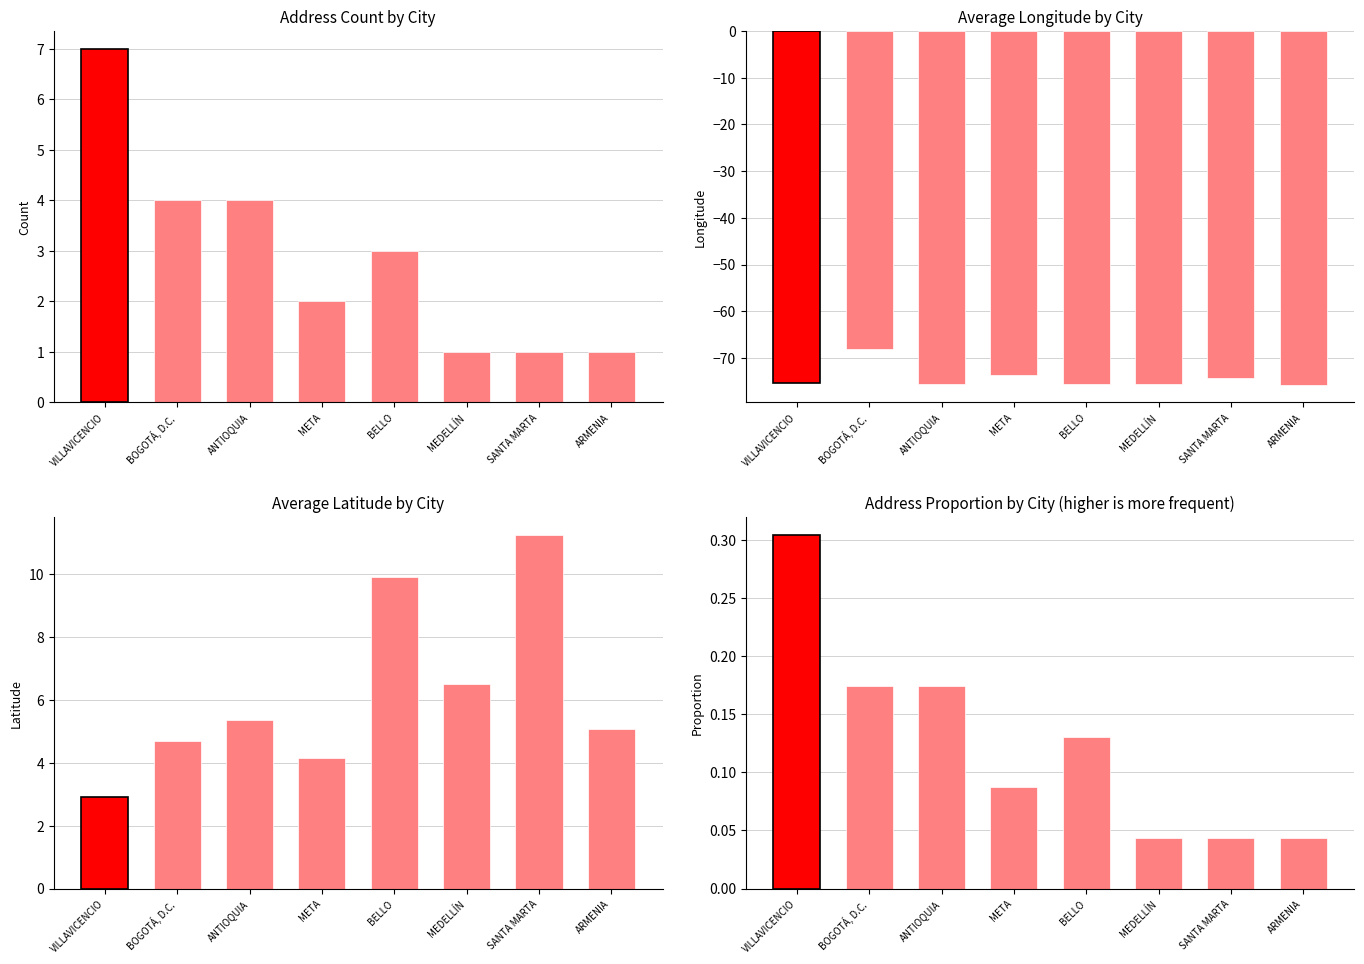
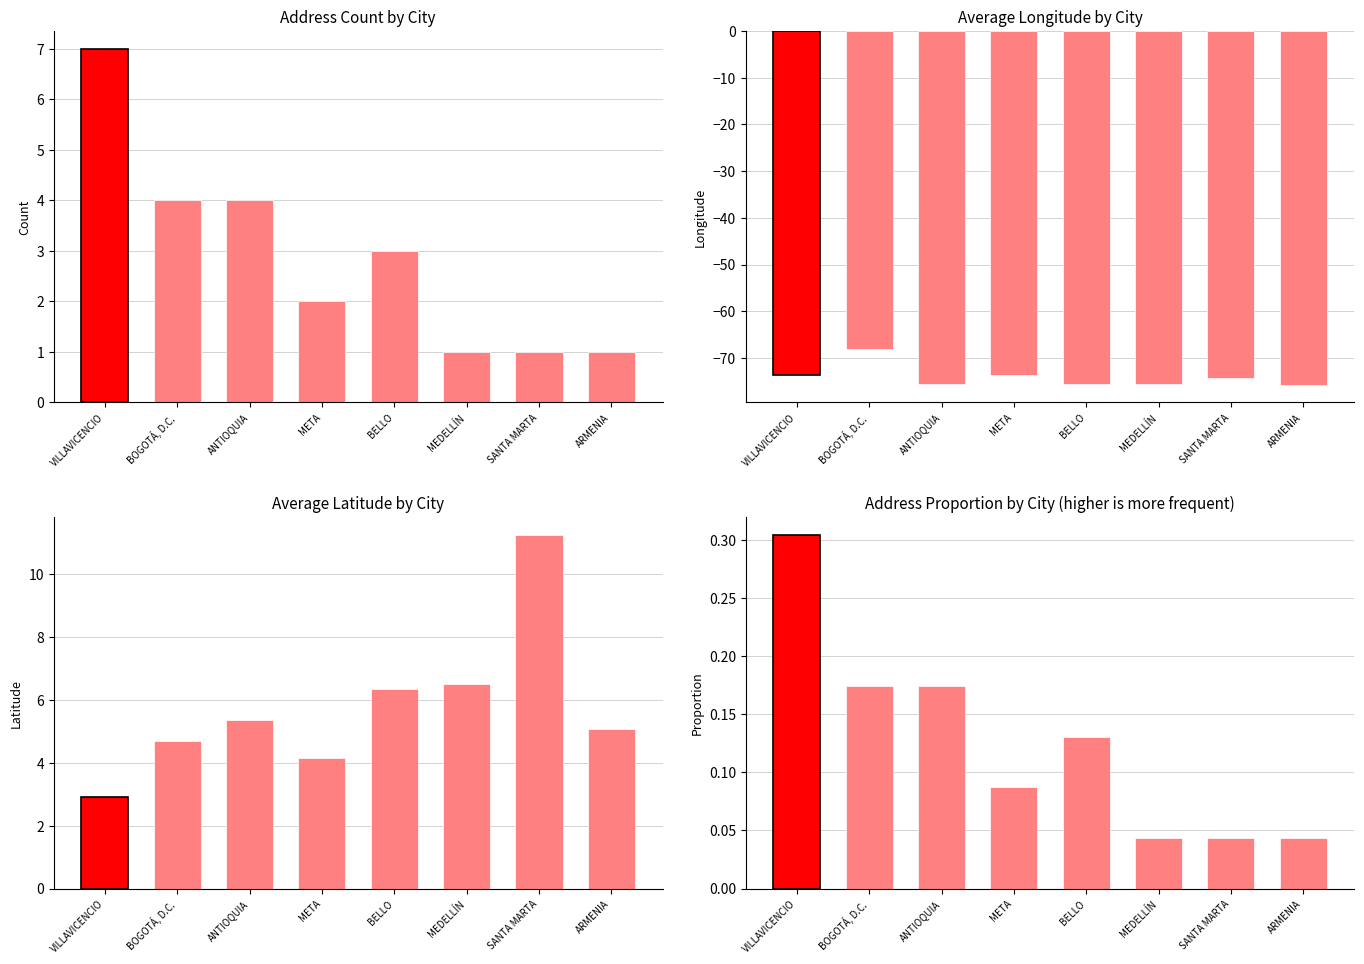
  {
    "Address Count by City": {
      "VILLAVICENCIO": 7.0,
      "BOGOTÁ, D.C.": 4.0,
      "ANTIOQUIA": 4.0,
      "META": 2.0,
      "BELLO": 3.0,
      "MEDELLÍN": 1.0,
      "SANTA MARTA": 1.0,
      "ARMENIA": 1.0
    },
    "Average Longitude by City": {
-     "VILLAVICENCIO": -75,
+     "VILLAVICENCIO": -74,
      "BOGOTÁ, D.C.": -68,
      "ANTIOQUIA": -76,
      "META": -74,
      "BELLO": -76,
      "MEDELLÍN": -76,
      "SANTA MARTA": -74,
      "ARMENIA": -76
    },
    "Average Latitude by City": {
      "VILLAVICENCIO": 2.9,
      "BOGOTÁ, D.C.": 4.7,
      "ANTIOQUIA": 5.3,
      "META": 4.2,
-     "BELLO": 9.9,
+     "BELLO": 6.3,
      "MEDELLÍN": 6.5,
      "SANTA MARTA": 11.2,
      "ARMENIA": 5.1
    },
    "Address Proportion by City (higher is more frequent)": {
      "VILLAVICENCIO": 0.304,
      "BOGOTÁ, D.C.": 0.174,
      "ANTIOQUIA": 0.174,
      "META": 0.087,
      "BELLO": 0.130,
      "MEDELLÍN": 0.043,
      "SANTA MARTA": 0.043,
      "ARMENIA": 0.043
    }
  }
